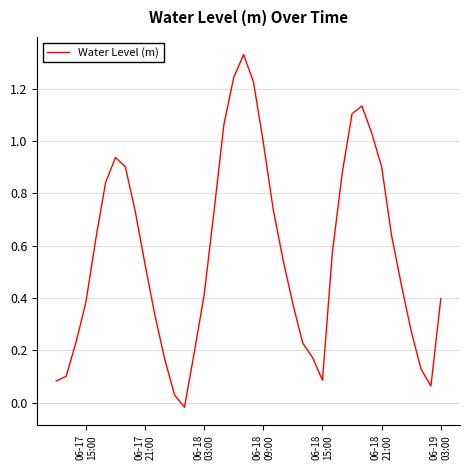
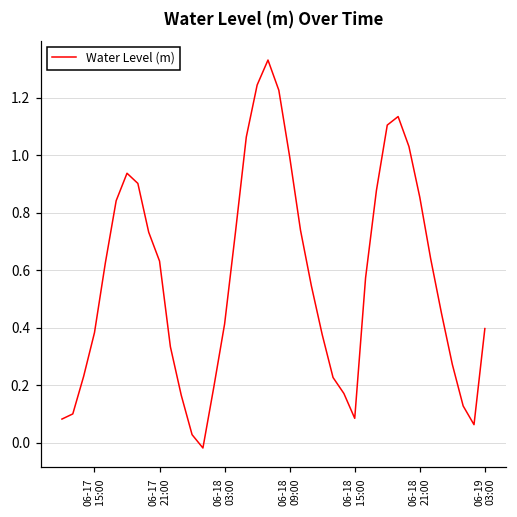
  {
    "06-17 15:00": 0.38,
-   "06-17 21:00": 0.53,
+   "06-17 21:00": 0.63,
    "06-18 03:00": 0.41,
    "06-18 09:00": 0.99,
    "06-18 15:00": 0.09,
-   "06-18 21:00": 0.90,
+   "06-18 21:00": 0.85,
    "06-19 03:00": 0.40
  }
